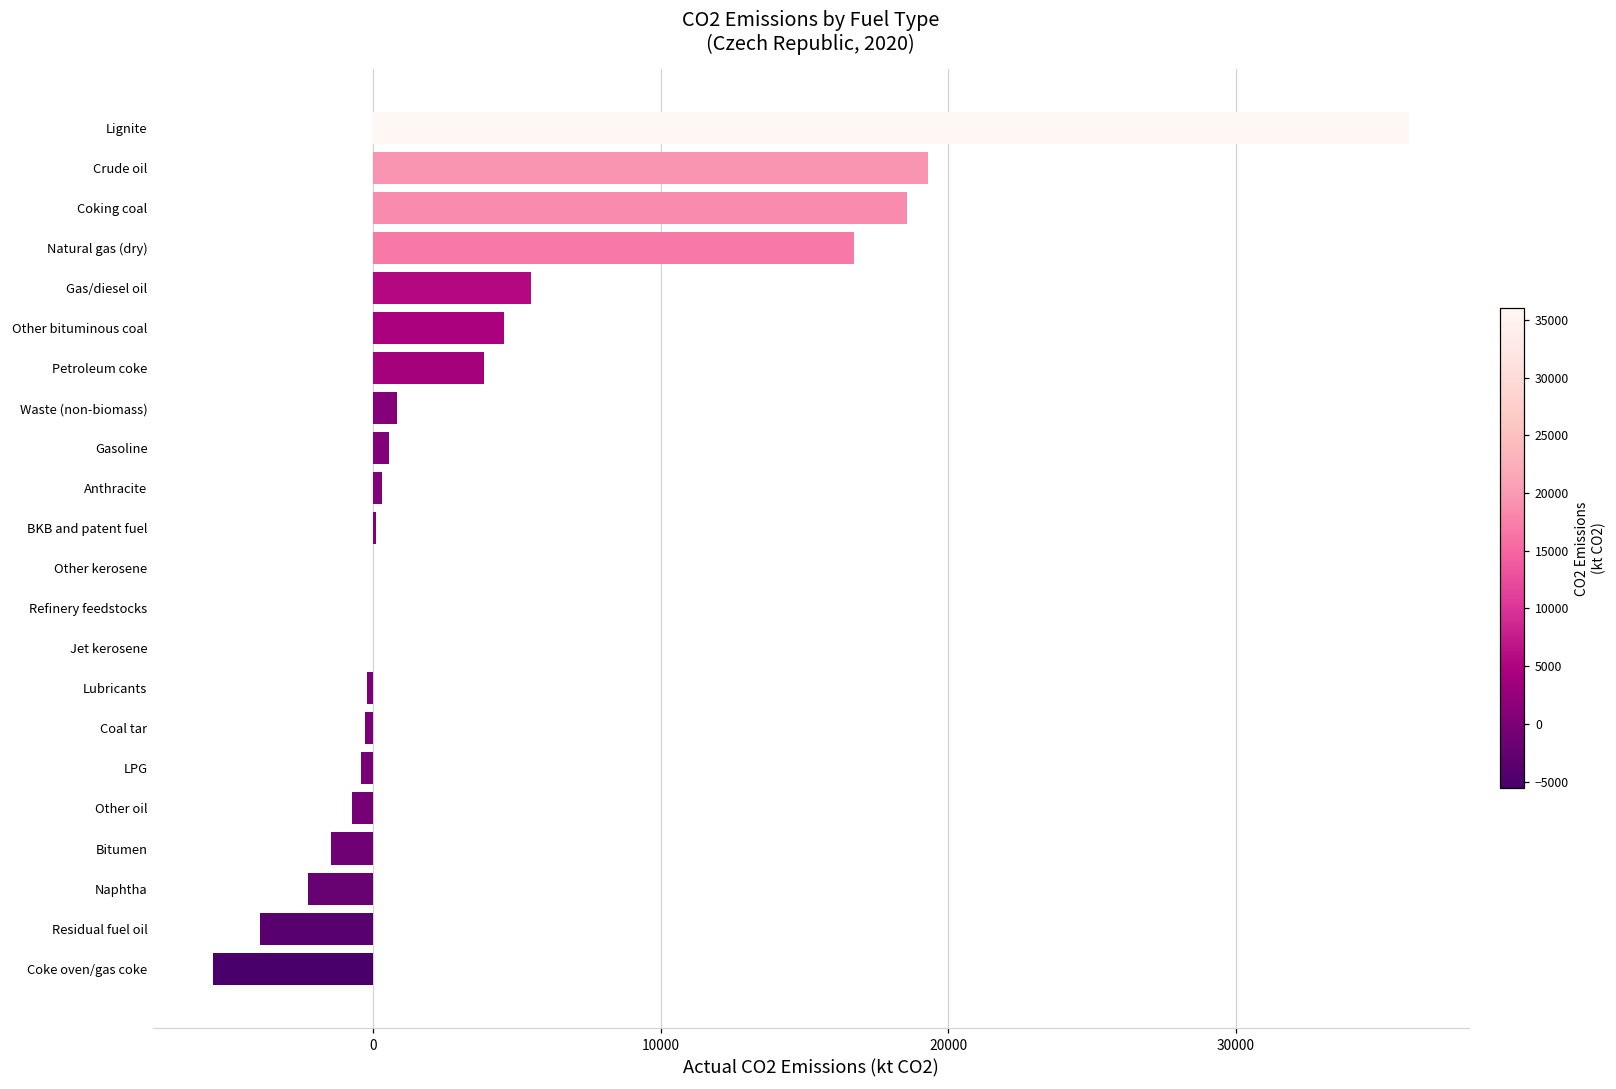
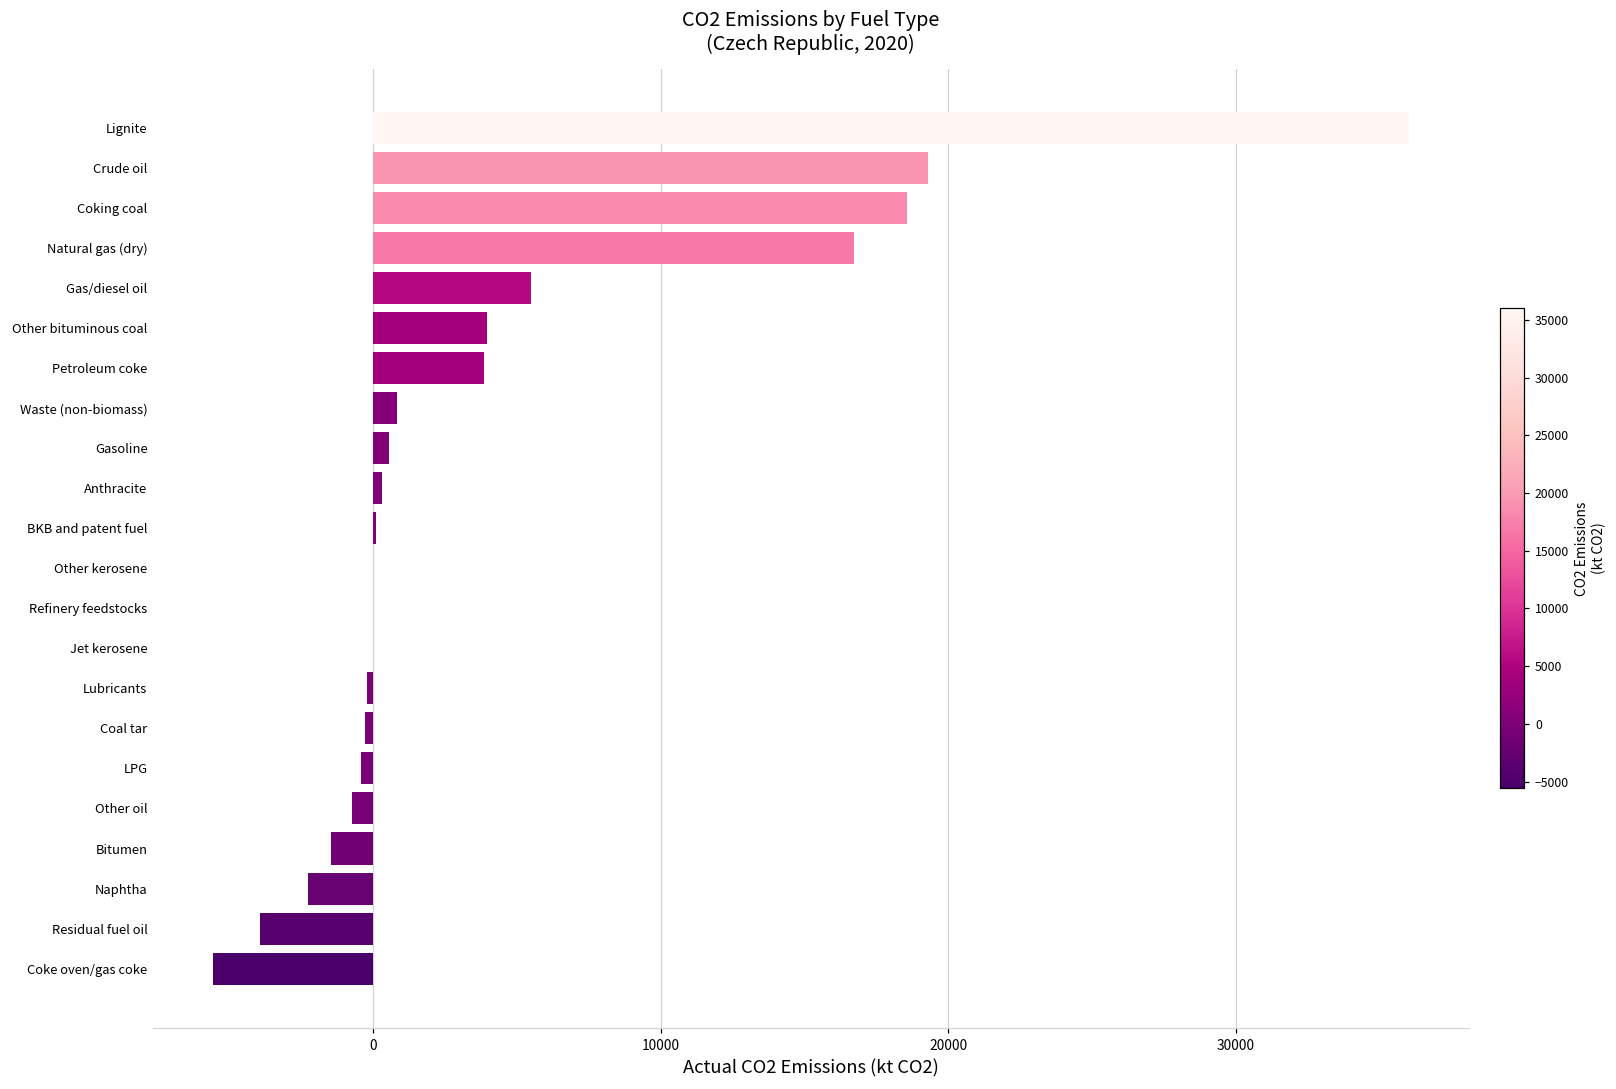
  {
    "Lignite": 36000,
    "Crude oil": 19300,
    "Coking coal": 18600,
    "Natural gas (dry)": 16700,
    "Gas/diesel oil": 5500,
-   "Other bituminous coal": 4500,
+   "Other bituminous coal": 4000,
    "Petroleum coke": 3900,
    "Waste (non-biomass)": 800,
    "Gasoline": 600,
    "Anthracite": 300,
    "Lubricants": -200,
    "Coal tar": -300,
    "LPG": -400,
    "Other oil": -700,
    "Bitumen": -1500,
    "Naphtha": -2300,
    "Residual fuel oil": -3900,
    "Coke oven/gas coke": -5600
  }
